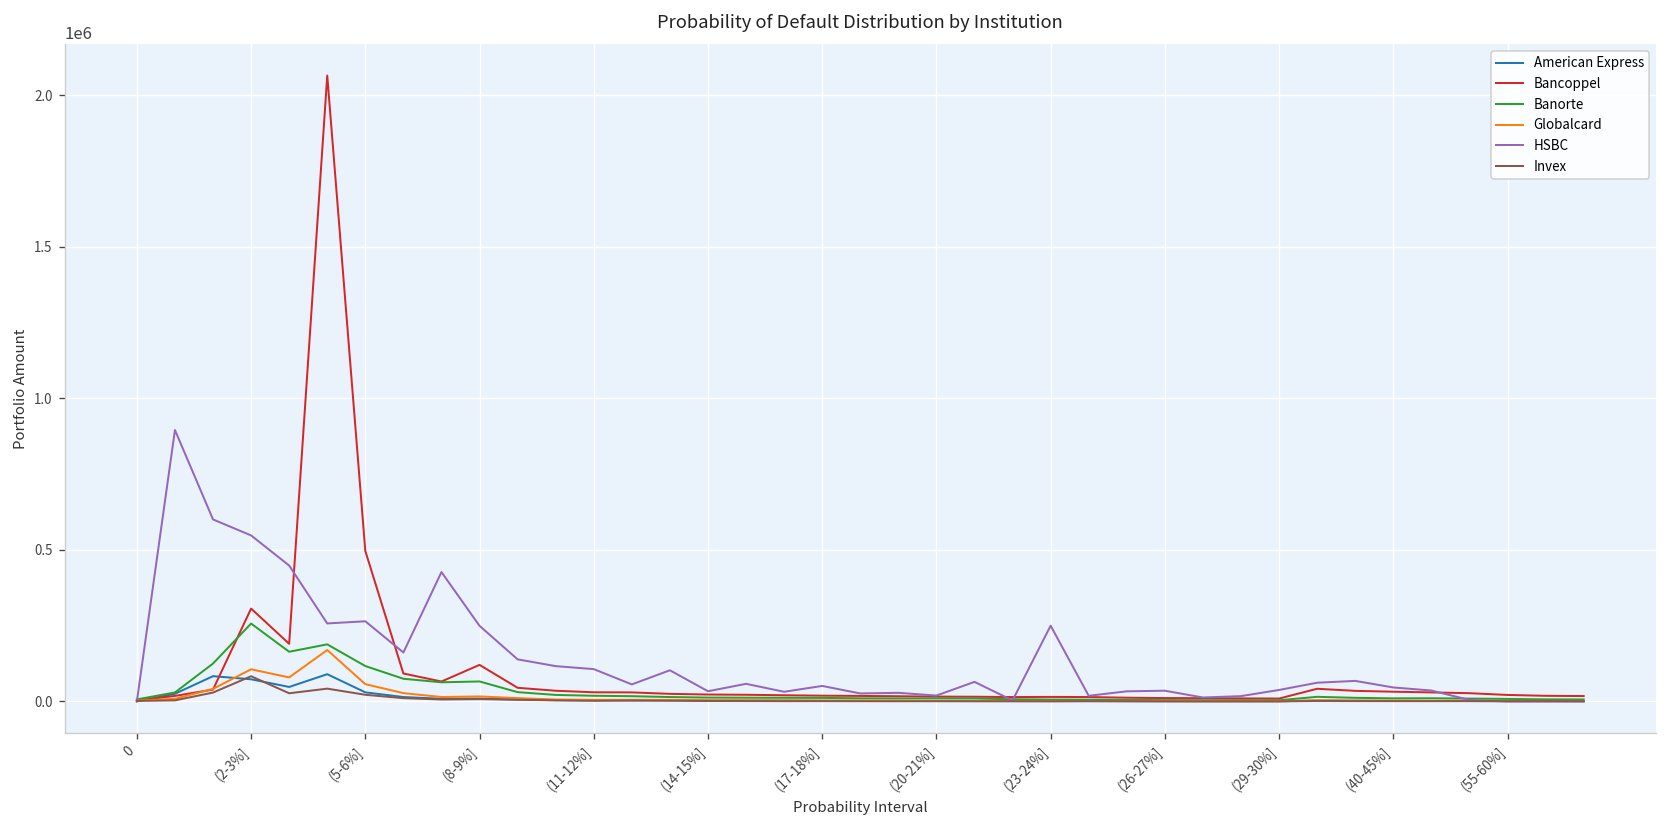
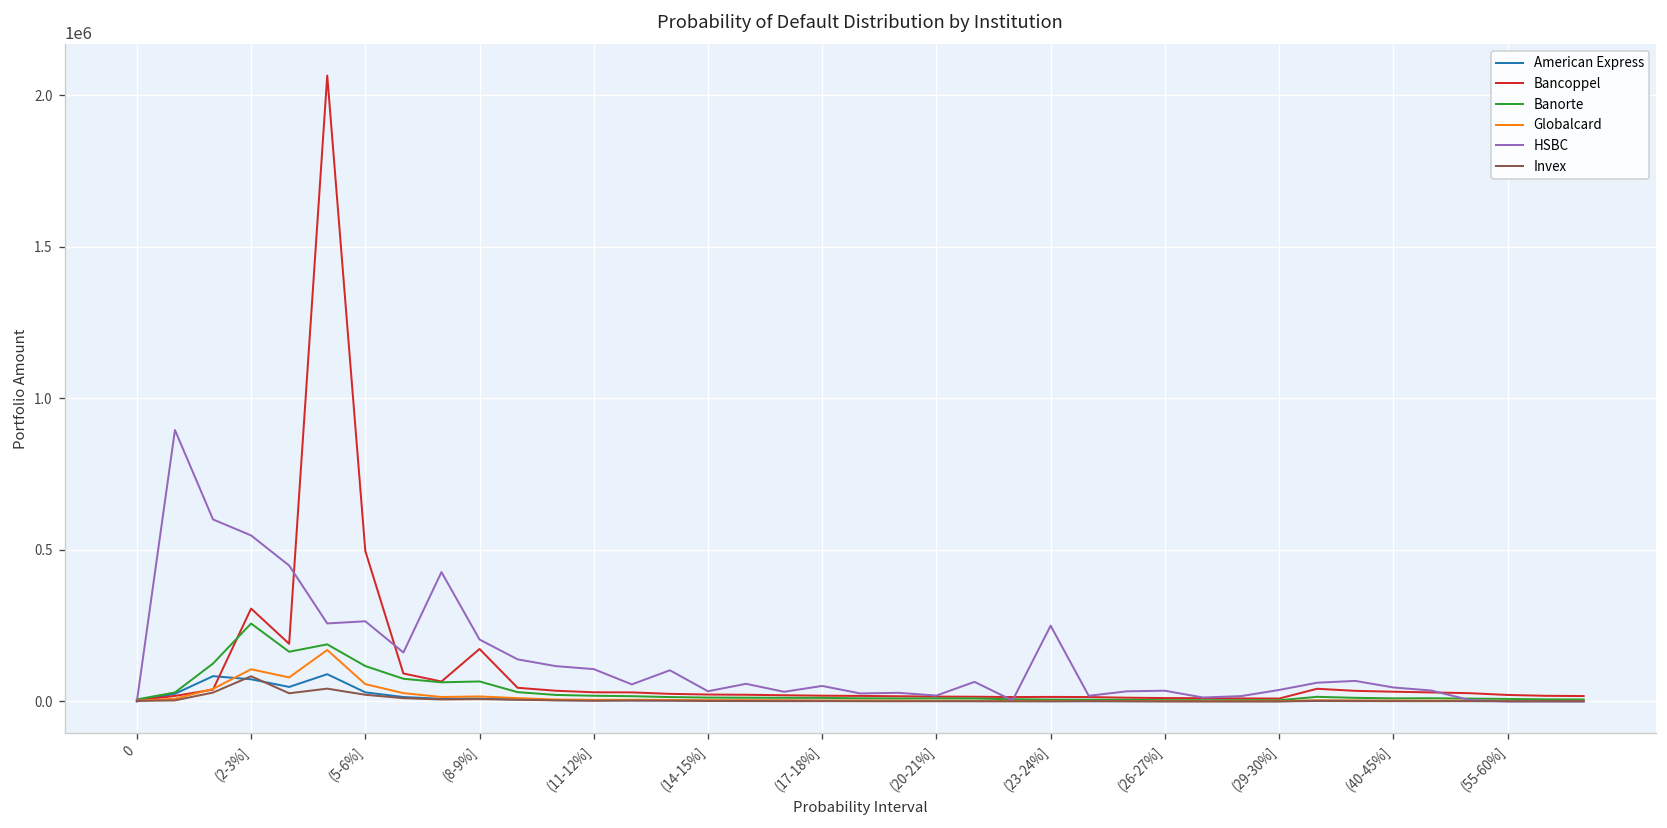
  {
    "American Express": {
      "(2-3%]": 70000
    },
    "Bancoppel": {
      "(2-3%]": 310000,
      "(5-6%]": 500000,
-     "(8-9%]": 120000,
+     "(8-9%]": 170000,
      "(11-12%]": 30000,
      "(40-45%]": 30000,
      "(55-60%]": 20000
    },
    "Banorte": {
      "(2-3%]": 260000,
      "(5-6%]": 120000,
      "(8-9%]": 70000,
      "(11-12%]": 20000
    },
    "Globalcard": {
      "(2-3%]": 110000,
      "(5-6%]": 60000
    },
    "HSBC": {
      "(2-3%]": 550000,
      "(5-6%]": 260000,
-     "(8-9%]": 250000,
+     "(8-9%]": 200000,
      "(11-12%]": 110000,
      "(14-15%]": 30000,
      "(17-18%]": 50000,
      "(23-24%]": 250000,
      "(26-27%]": 40000,
      "(29-30%]": 40000,
      "(40-45%]": 50000
    },
    "Invex": {
      "(2-3%]": 80000
    }
  }
